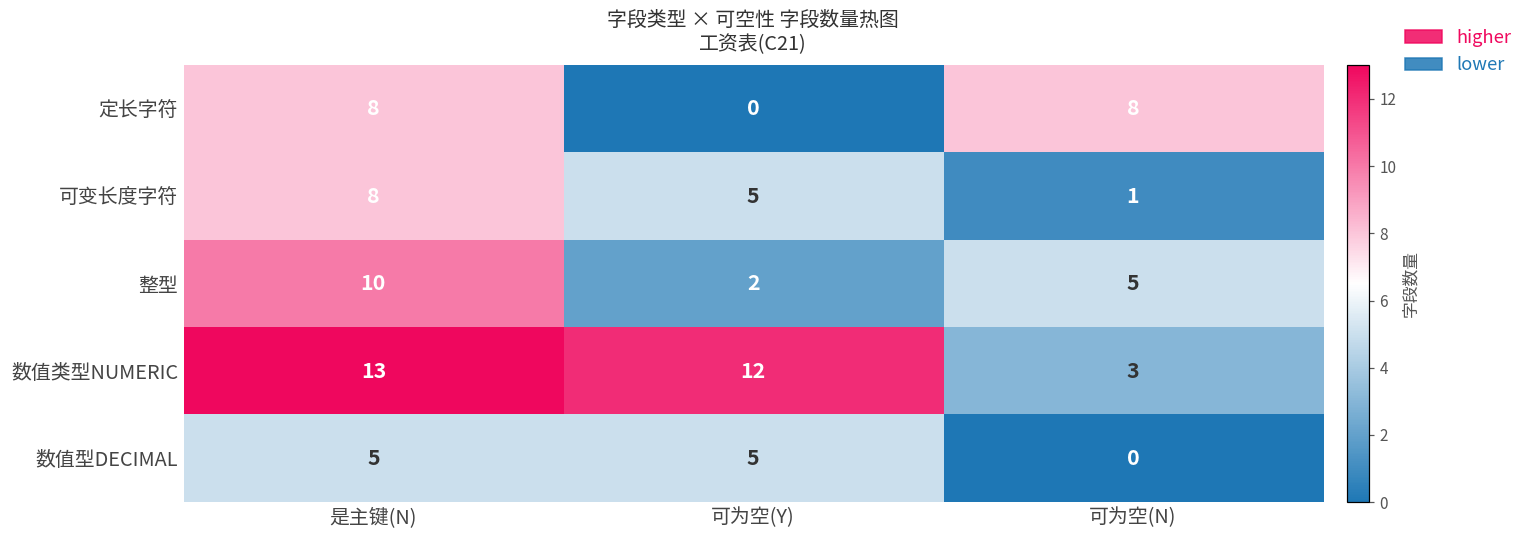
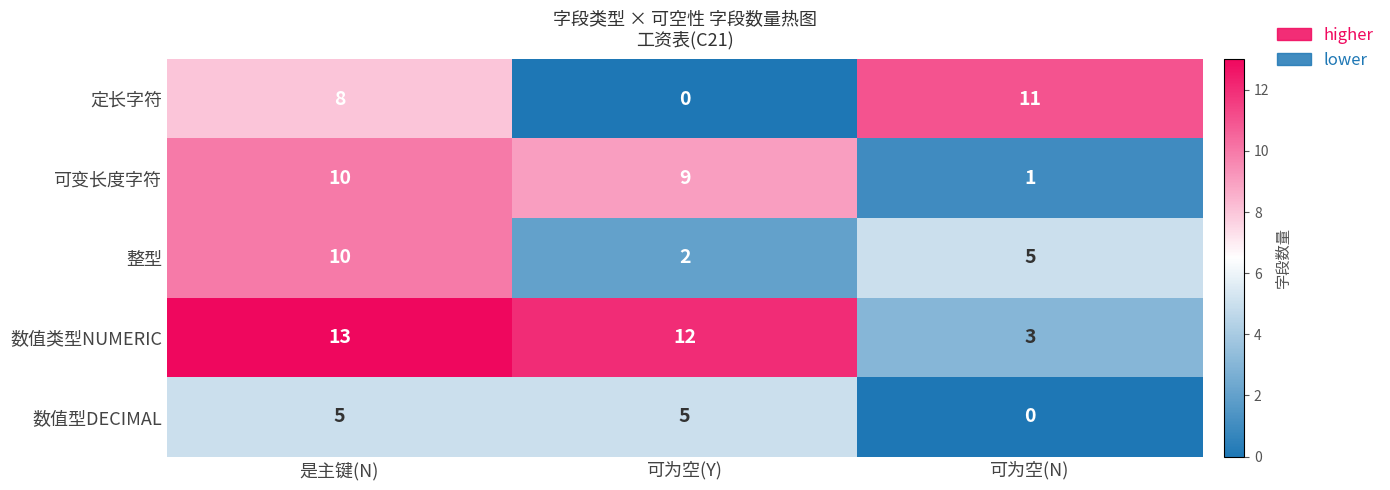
  {
    "定长字符": {
      "是主键(N)": 8,
      "可为空(Y)": 0,
-     "可为空(N)": 8
+     "可为空(N)": 11
    },
    "可变长度字符": {
-     "是主键(N)": 8,
-     "可为空(Y)": 5,
+     "是主键(N)": 10,
+     "可为空(Y)": 9,
      "可为空(N)": 1
    },
    "整型": {
      "是主键(N)": 10,
      "可为空(Y)": 2,
      "可为空(N)": 5
    },
    "数值类型NUMERIC": {
      "是主键(N)": 13,
      "可为空(Y)": 12,
      "可为空(N)": 3
    },
    "数值型DECIMAL": {
      "是主键(N)": 5,
      "可为空(Y)": 5,
      "可为空(N)": 0
    }
  }
